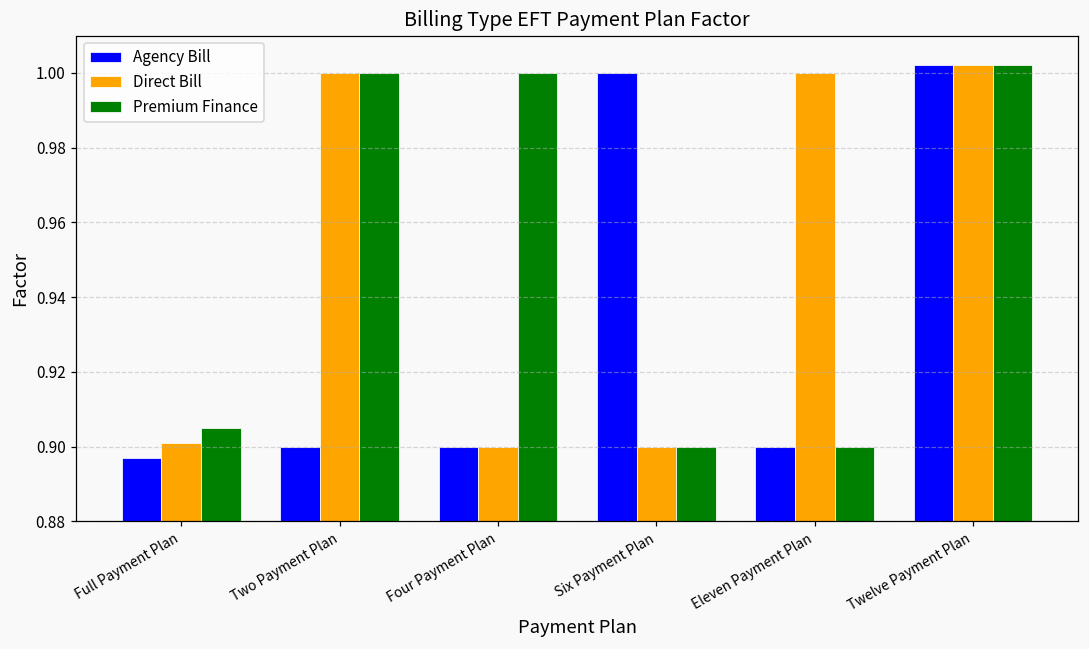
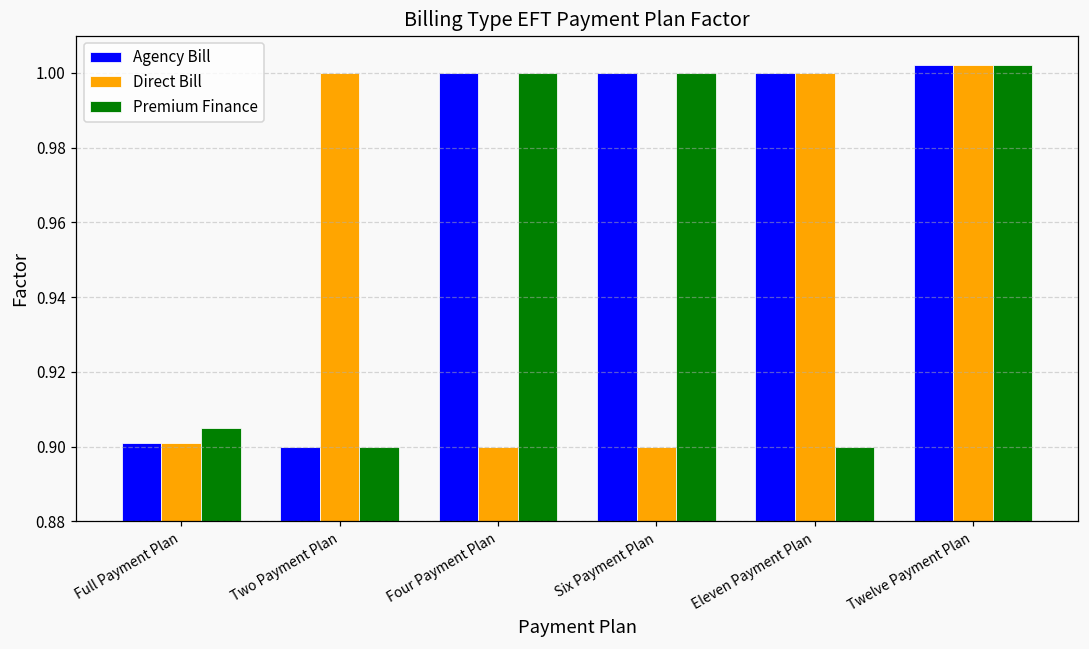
  {
    "Agency Bill": {
-     "Full Payment Plan": 0.897,
+     "Full Payment Plan": 0.901,
      "Two Payment Plan": 0.900,
-     "Four Payment Plan": 0.9,
+     "Four Payment Plan": 1.0,
      "Six Payment Plan": 1.000,
-     "Eleven Payment Plan": 0.9,
+     "Eleven Payment Plan": 1.0,
      "Twelve Payment Plan": 1.002
    },
    "Direct Bill": {
      "Full Payment Plan": 0.901,
      "Two Payment Plan": 1.000,
      "Four Payment Plan": 0.900,
      "Six Payment Plan": 0.900,
      "Eleven Payment Plan": 1.000,
      "Twelve Payment Plan": 1.002
    },
    "Premium Finance": {
      "Full Payment Plan": 0.905,
-     "Two Payment Plan": 1.0,
+     "Two Payment Plan": 0.9,
      "Four Payment Plan": 1.0,
-     "Six Payment Plan": 0.9,
+     "Six Payment Plan": 1.0,
      "Eleven Payment Plan": 0.9,
      "Twelve Payment Plan": 1.002
    }
  }
